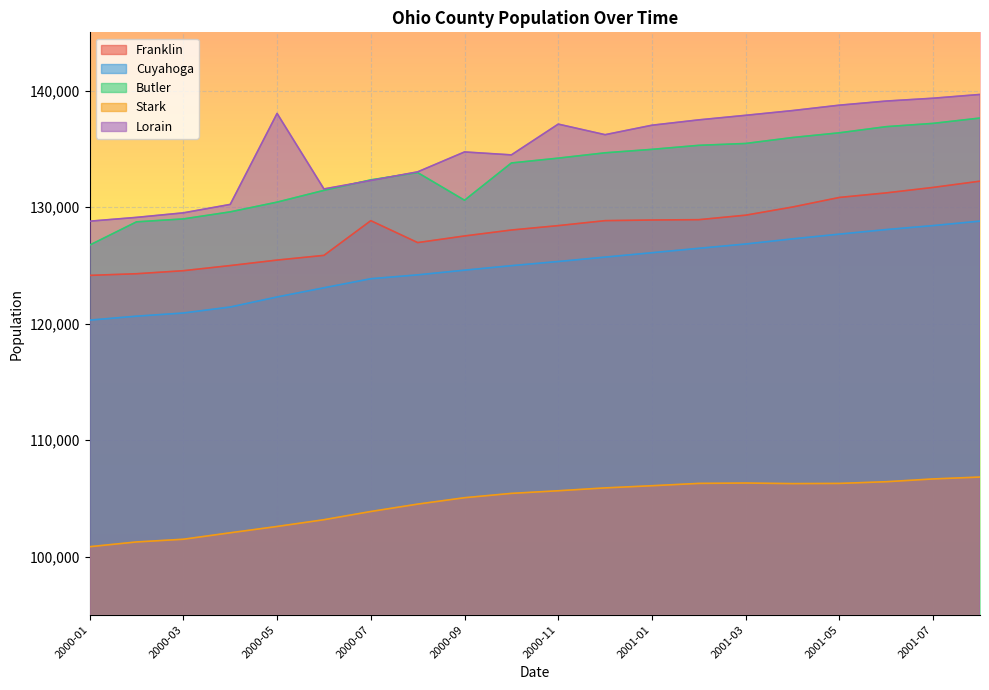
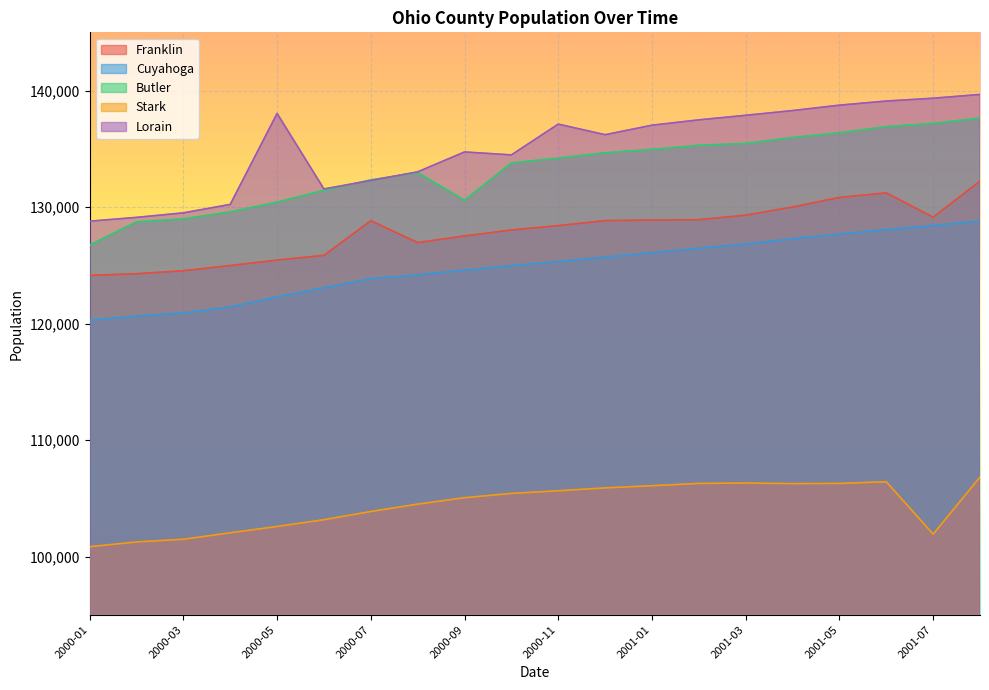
  {
    "Franklin": {
      "2000-01": "124,100",
      "2000-03": "124,500",
      "2000-05": "125,400",
      "2000-07": "128,800",
      "2000-09": "127,500",
      "2000-11": "128,400",
      "2001-01": "128,900",
      "2001-03": "129,300",
      "2001-05": "130,800",
-     "2001-07": "131,700"
+     "2001-07": "129,100"
    },
    "Cuyahoga": {
      "2000-01": "120,300",
      "2000-03": "120,900",
      "2000-05": "122,300",
      "2000-07": "123,800",
      "2000-09": "124,600",
      "2000-11": "125,300",
      "2001-01": "126,100",
      "2001-03": "126,800",
      "2001-05": "127,700",
      "2001-07": "128,400"
    },
    "Butler": {
      "2000-01": "126,700",
      "2000-03": "129,000",
      "2000-05": "130,400",
      "2000-09": "130,600",
      "2000-11": "134,200",
      "2001-01": "135,000",
      "2001-03": "135,500",
      "2001-05": "136,400",
      "2001-07": "137,200"
    },
    "Stark": {
      "2000-01": "100,800",
      "2000-03": "101,500",
      "2000-05": "102,600",
      "2000-07": "103,900",
      "2000-09": "105,000",
      "2000-11": "105,600",
      "2001-01": "106,100",
      "2001-03": "106,300",
      "2001-05": "106,300",
-     "2001-07": "106,700"
+     "2001-07": "101,900"
    },
    "Lorain": {
      "2000-01": "128,800",
      "2000-03": "129,500",
      "2000-05": "138,000",
      "2000-09": "134,700",
      "2000-11": "137,100",
      "2001-01": "137,000",
      "2001-03": "137,900",
      "2001-05": "138,700",
      "2001-07": "139,300"
    }
  }
